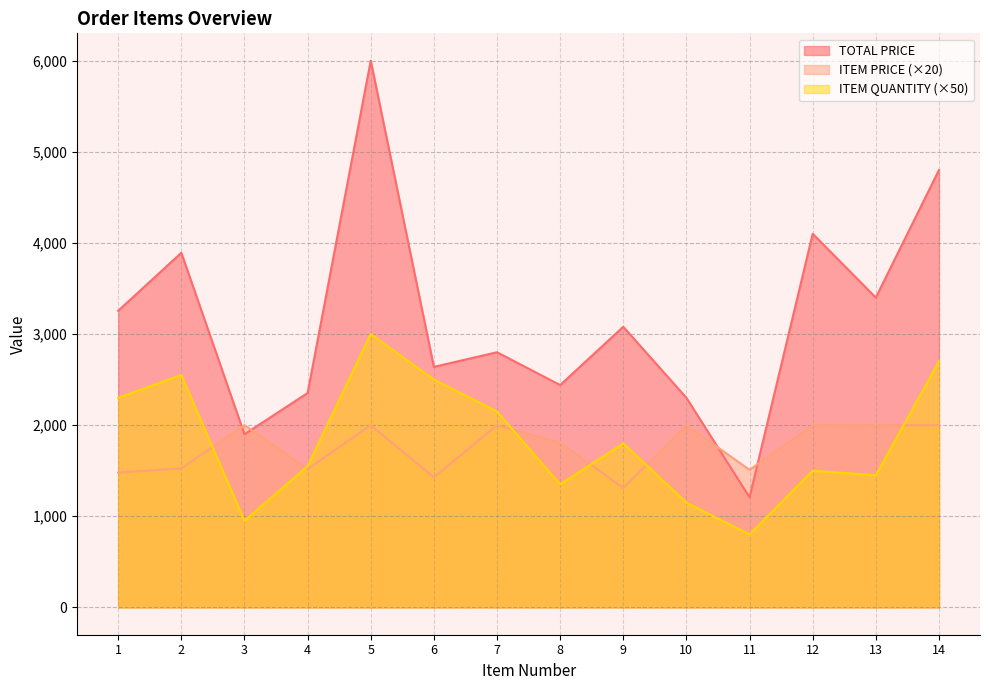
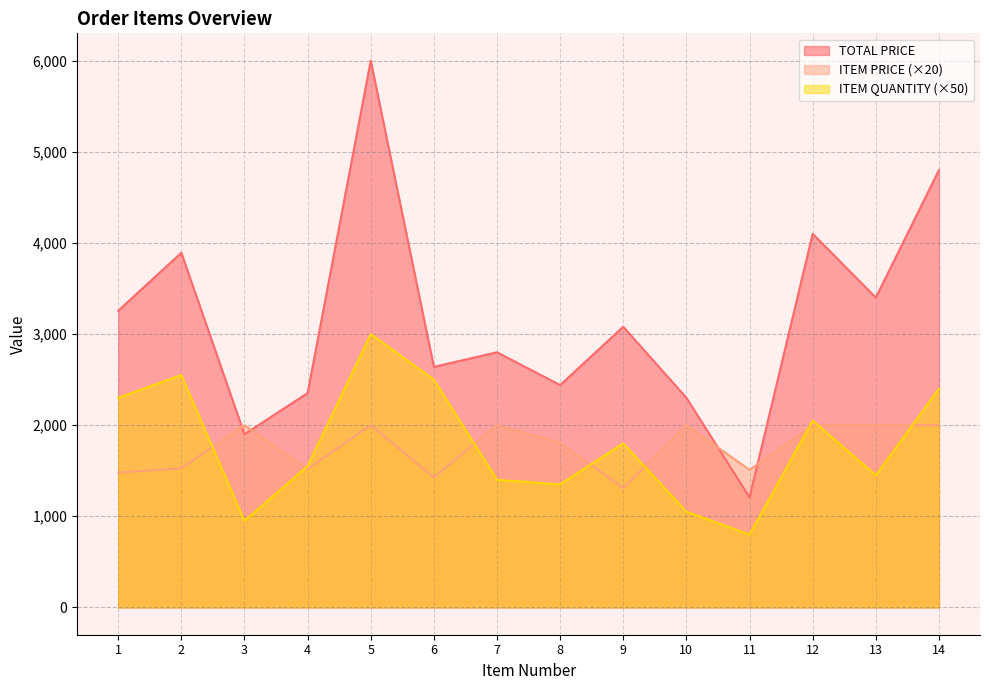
  {
    "ITEM QUANTITY (×50)": {
      "1": "2,300",
      "2": "2,600",
      "3": "1,000",
      "4": "1,600",
      "5": "3,000",
      "6": "2,500",
-     "7": "2,200",
+     "7": "1,400",
      "8": "1,400",
      "9": "1,800",
-     "10": "1,200",
+     "10": "1,100",
      "11": "800",
-     "12": "1,500",
+     "12": "2,100",
      "13": "1,500",
-     "14": "2,700"
+     "14": "2,400"
    }
  }
